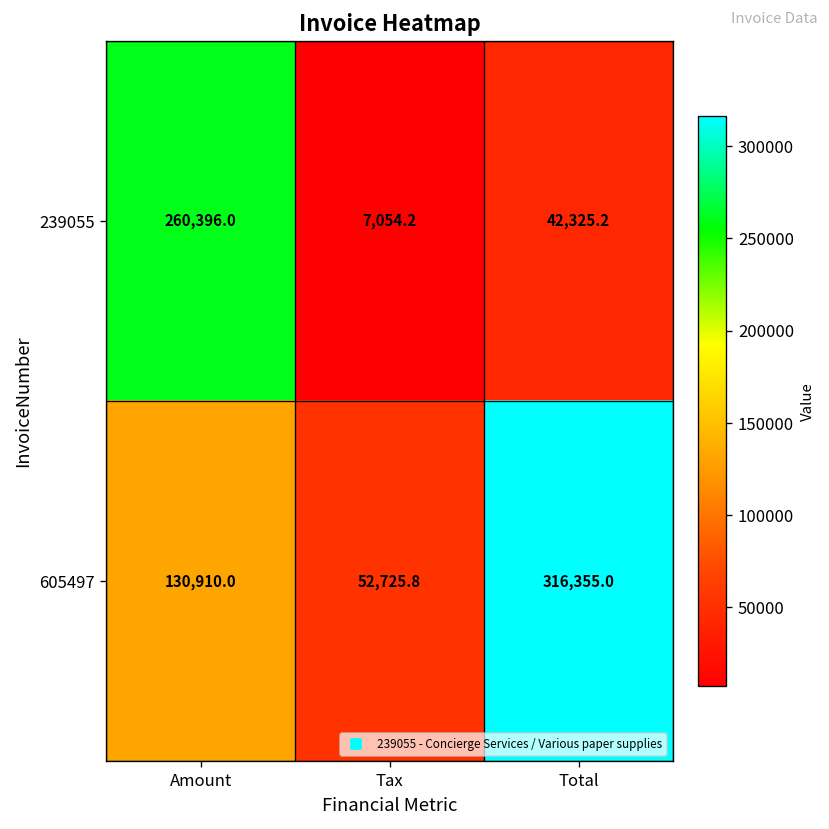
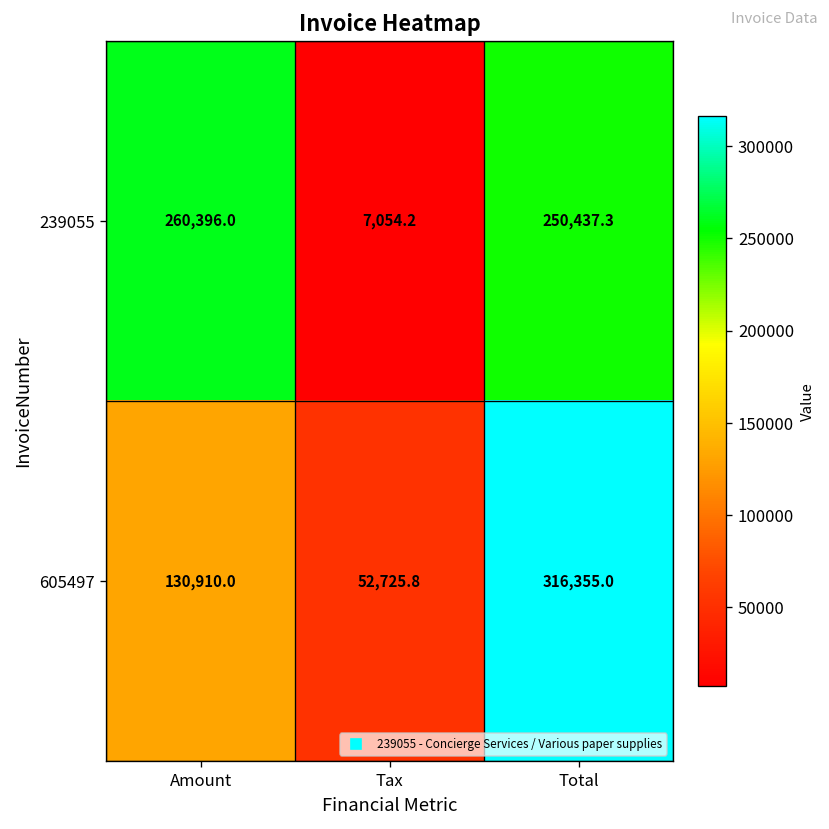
  {
    "239055": {
      "Amount": "260,396.0",
      "Tax": "7,054.2",
-     "Total": "42,325.2"
+     "Total": "250,437.3"
    },
    "605497": {
      "Amount": "130,910.0",
      "Tax": "52,725.8",
      "Total": "316,355.0"
    }
  }
